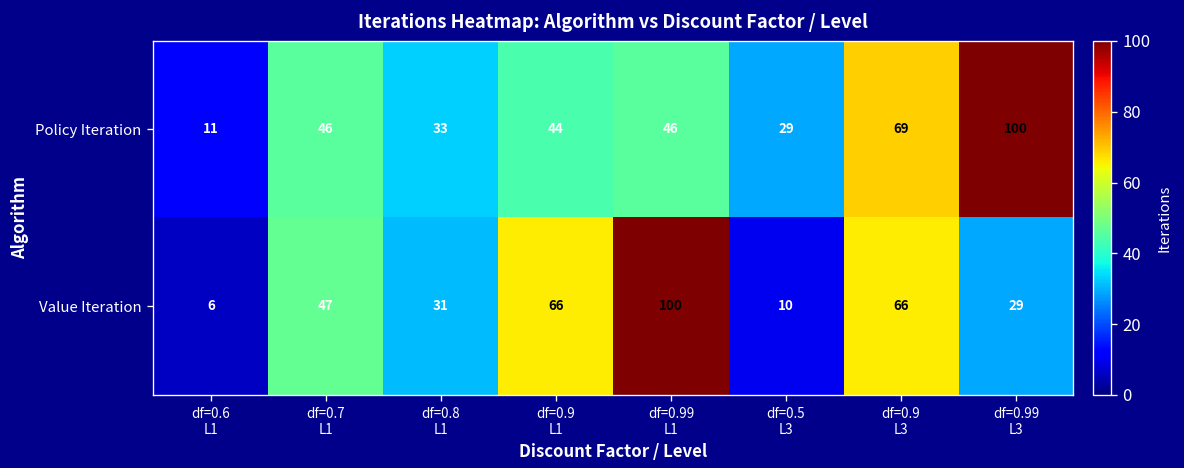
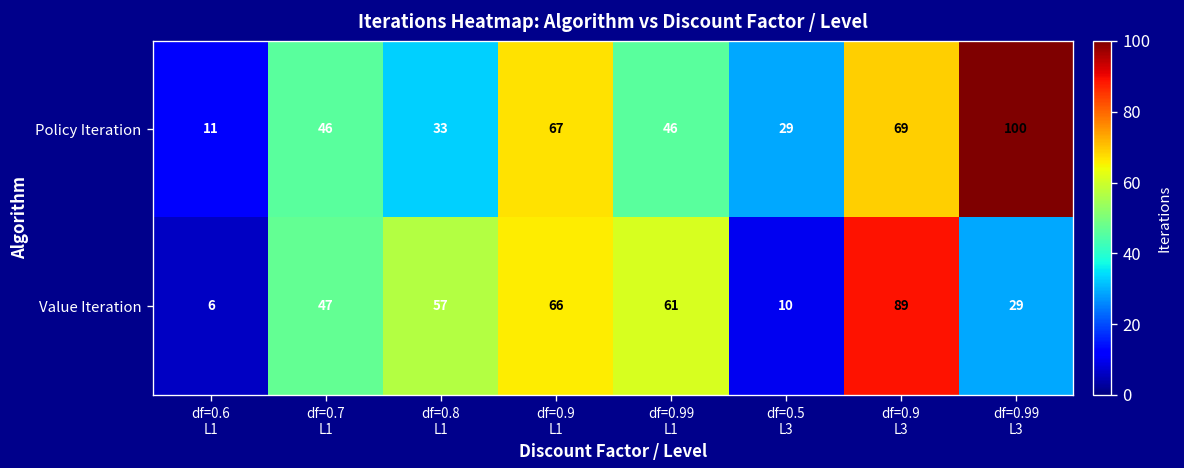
  {
    "Policy Iteration": {
      "df=0.6 L1": 11,
      "df=0.7 L1": 46,
      "df=0.8 L1": 33,
-     "df=0.9 L1": 44,
+     "df=0.9 L1": 67,
      "df=0.99 L1": 46,
      "df=0.5 L3": 29,
      "df=0.9 L3": 69,
      "df=0.99 L3": 100
    },
    "Value Iteration": {
      "df=0.6 L1": 6,
      "df=0.7 L1": 47,
-     "df=0.8 L1": 31,
+     "df=0.8 L1": 57,
      "df=0.9 L1": 66,
-     "df=0.99 L1": 100,
+     "df=0.99 L1": 61,
      "df=0.5 L3": 10,
-     "df=0.9 L3": 66,
+     "df=0.9 L3": 89,
      "df=0.99 L3": 29
    }
  }
